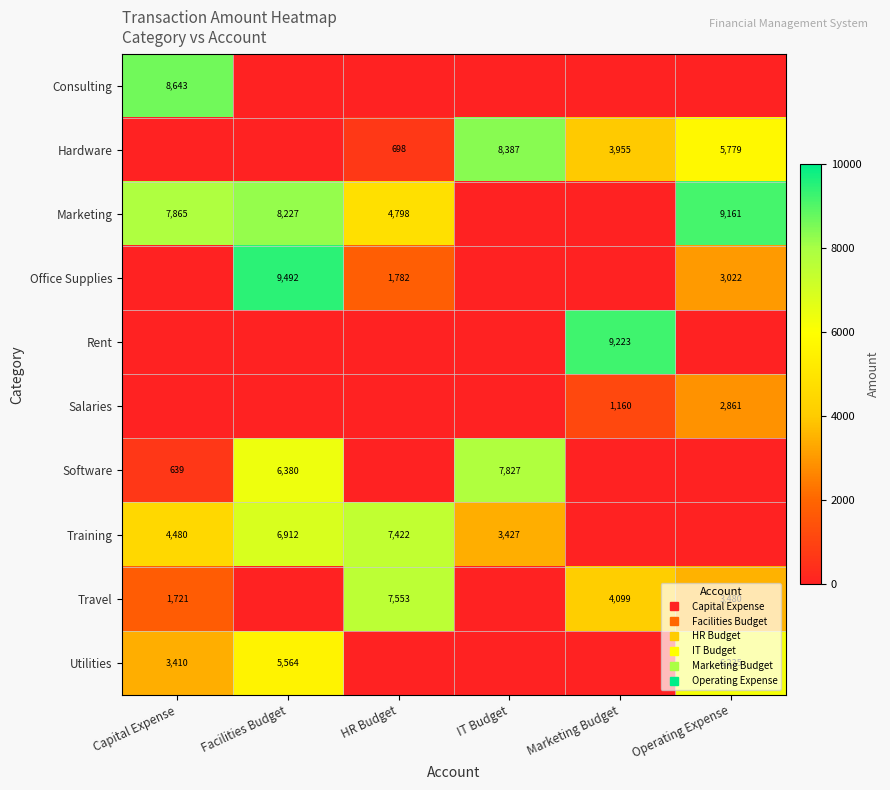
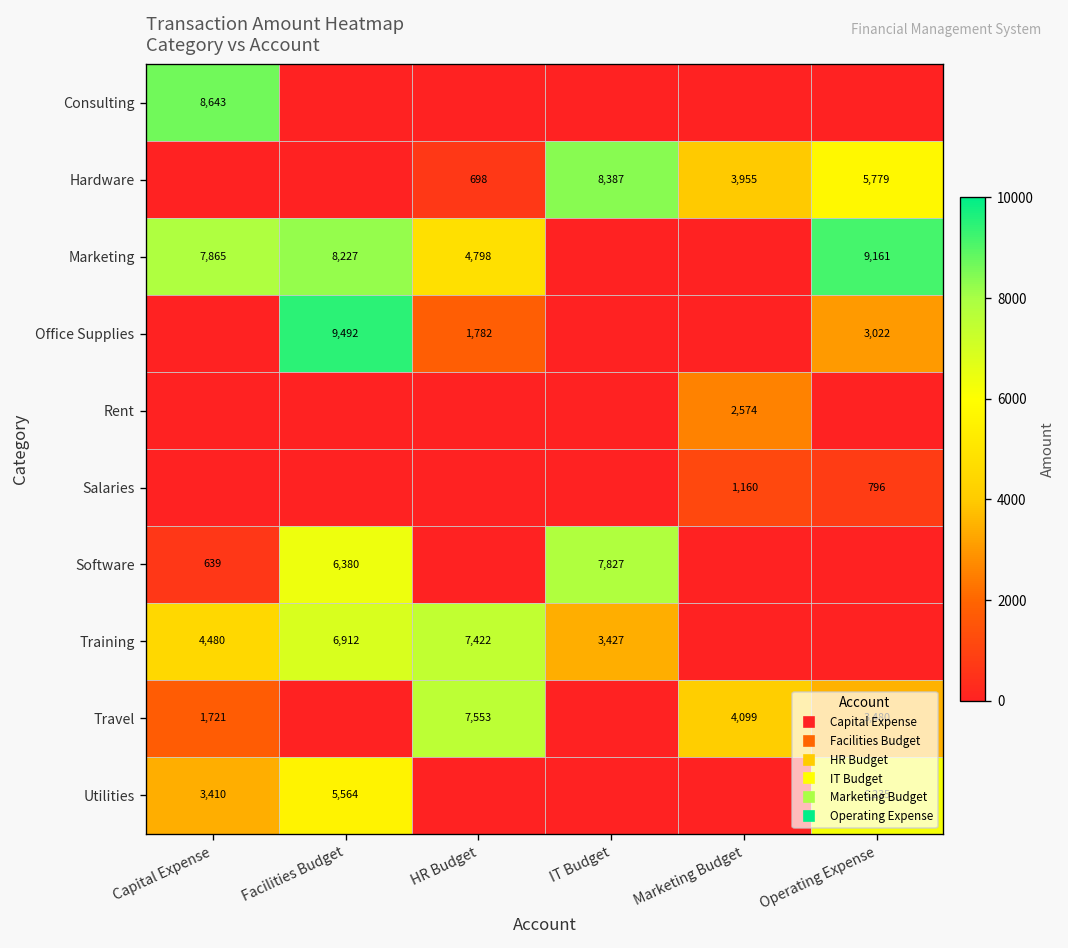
  {
    "Consulting": {
      "Capital Expense": "8,643"
    },
    "Hardware": {
      "HR Budget": "698",
      "IT Budget": "8,387",
      "Marketing Budget": "3,955",
      "Operating Expense": "5,779"
    },
    "Marketing": {
      "Capital Expense": "7,865",
      "Facilities Budget": "8,227",
      "HR Budget": "4,798",
      "Operating Expense": "9,161"
    },
    "Office Supplies": {
      "Facilities Budget": "9,492",
      "HR Budget": "1,782",
      "Operating Expense": "3,022"
    },
    "Rent": {
-     "Marketing Budget": "9,223"
+     "Marketing Budget": "2,574"
    },
    "Salaries": {
      "Marketing Budget": "1,160",
-     "Operating Expense": "2,861"
+     "Operating Expense": "796"
    },
    "Software": {
      "Capital Expense": "639",
      "Facilities Budget": "6,380",
      "IT Budget": "7,827"
    },
    "Training": {
      "Capital Expense": "4,480",
      "Facilities Budget": "6,912",
      "HR Budget": "7,422",
      "IT Budget": "3,427"
    },
    "Travel": {
      "Capital Expense": "1,721",
      "HR Budget": "7,553",
      "Marketing Budget": "4,099"
    },
    "Utilities": {
      "Capital Expense": "3,410",
      "Facilities Budget": "5,564"
    }
  }
